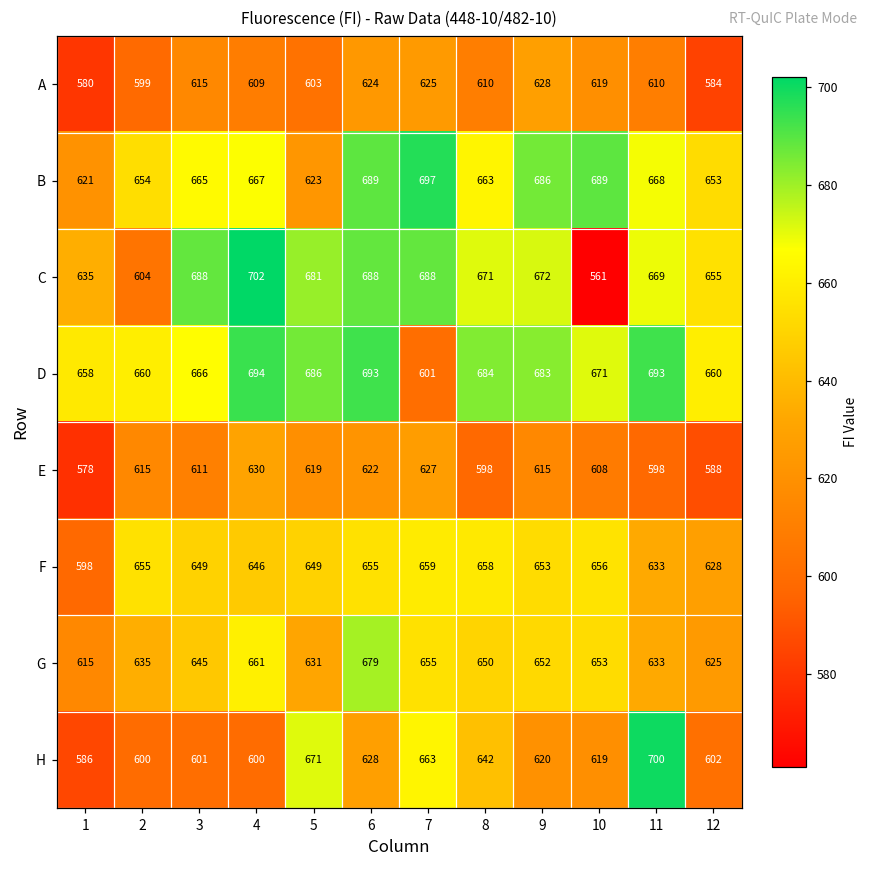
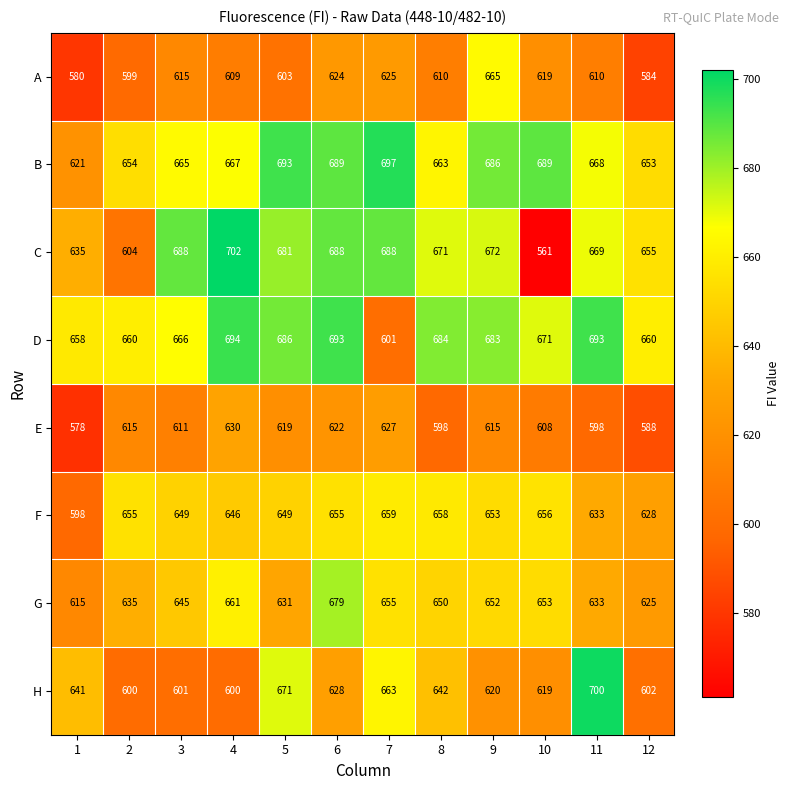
  {
    "A": {
      "1": 580,
      "2": 599,
      "3": 615,
      "4": 609,
      "5": 603,
      "6": 624,
      "7": 625,
      "8": 610,
-     "9": 628,
+     "9": 665,
      "10": 619,
      "11": 610,
      "12": 584
    },
    "B": {
      "1": 621,
      "2": 654,
      "3": 665,
      "4": 667,
-     "5": 623,
+     "5": 693,
      "6": 689,
      "7": 697,
      "8": 663,
      "9": 686,
      "10": 689,
      "11": 668,
      "12": 653
    },
    "C": {
      "1": 635,
      "2": 604,
      "3": 688,
      "4": 702,
      "5": 681,
      "6": 688,
      "7": 688,
      "8": 671,
      "9": 672,
      "10": 561,
      "11": 669,
      "12": 655
    },
    "D": {
      "1": 658,
      "2": 660,
      "3": 666,
      "4": 694,
      "5": 686,
      "6": 693,
      "7": 601,
      "8": 684,
      "9": 683,
      "10": 671,
      "11": 693,
      "12": 660
    },
    "E": {
      "1": 578,
      "2": 615,
      "3": 611,
      "4": 630,
      "5": 619,
      "6": 622,
      "7": 627,
      "8": 598,
      "9": 615,
      "10": 608,
      "11": 598,
      "12": 588
    },
    "F": {
      "1": 598,
      "2": 655,
      "3": 649,
      "4": 646,
      "5": 649,
      "6": 655,
      "7": 659,
      "8": 658,
      "9": 653,
      "10": 656,
      "11": 633,
      "12": 628
    },
    "G": {
      "1": 615,
      "2": 635,
      "3": 645,
      "4": 661,
      "5": 631,
      "6": 679,
      "7": 655,
      "8": 650,
      "9": 652,
      "10": 653,
      "11": 633,
      "12": 625
    },
    "H": {
-     "1": 586,
+     "1": 641,
      "2": 600,
      "3": 601,
      "4": 600,
      "5": 671,
      "6": 628,
      "7": 663,
      "8": 642,
      "9": 620,
      "10": 619,
      "11": 700,
      "12": 602
    }
  }
